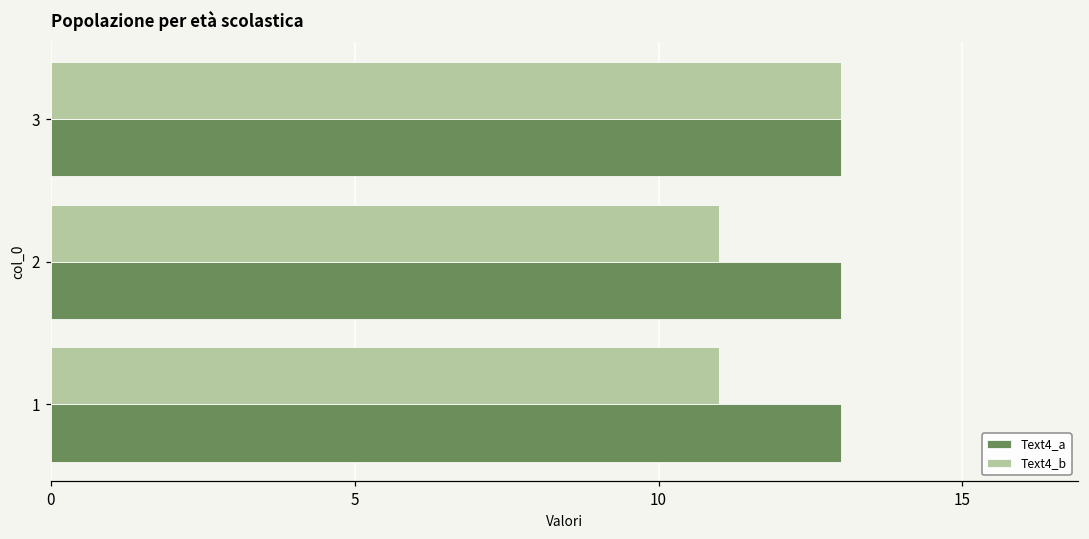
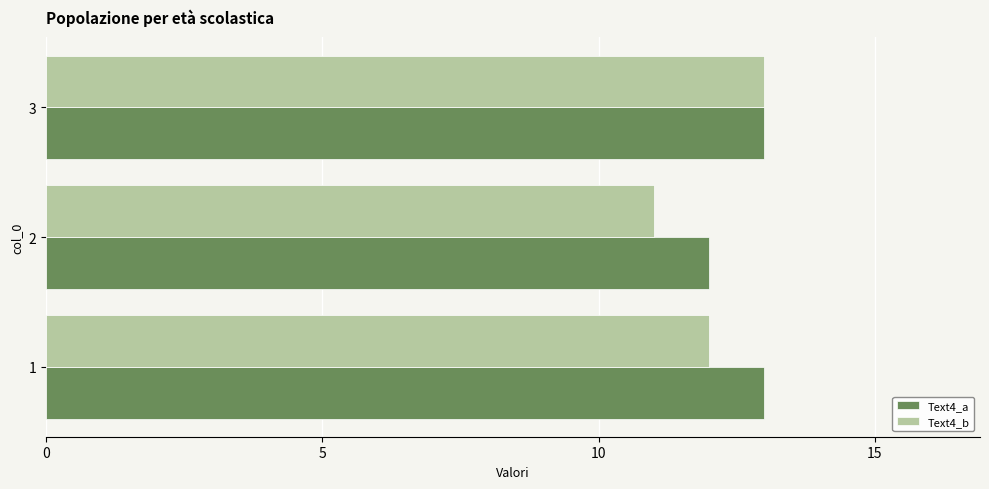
  {
    "Text4_a": {
      "3": 13,
-     "2": 13,
+     "2": 12,
      "1": 13
    },
    "Text4_b": {
      "3": 13,
      "2": 11,
-     "1": 11
+     "1": 12
    }
  }
